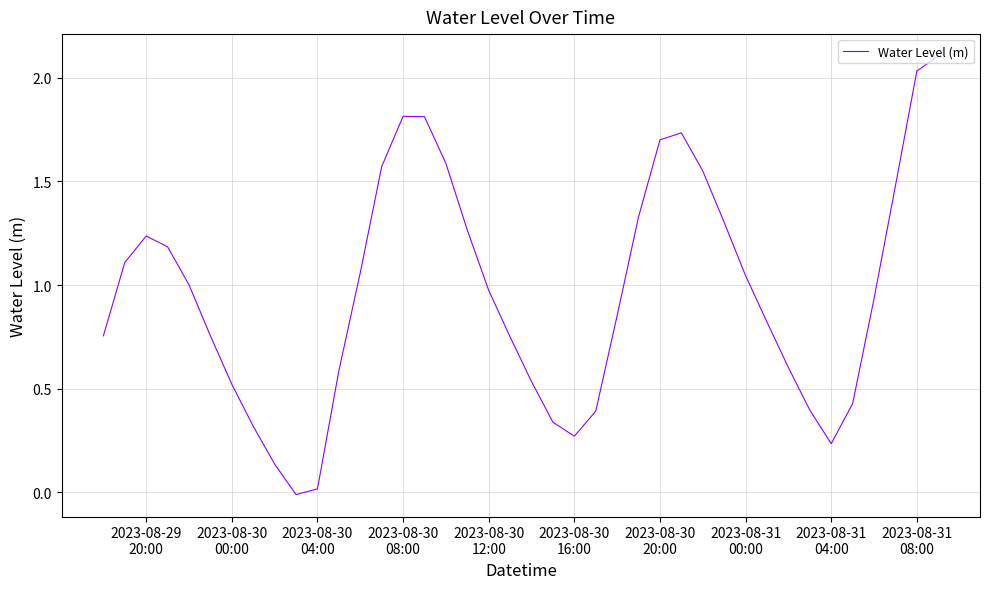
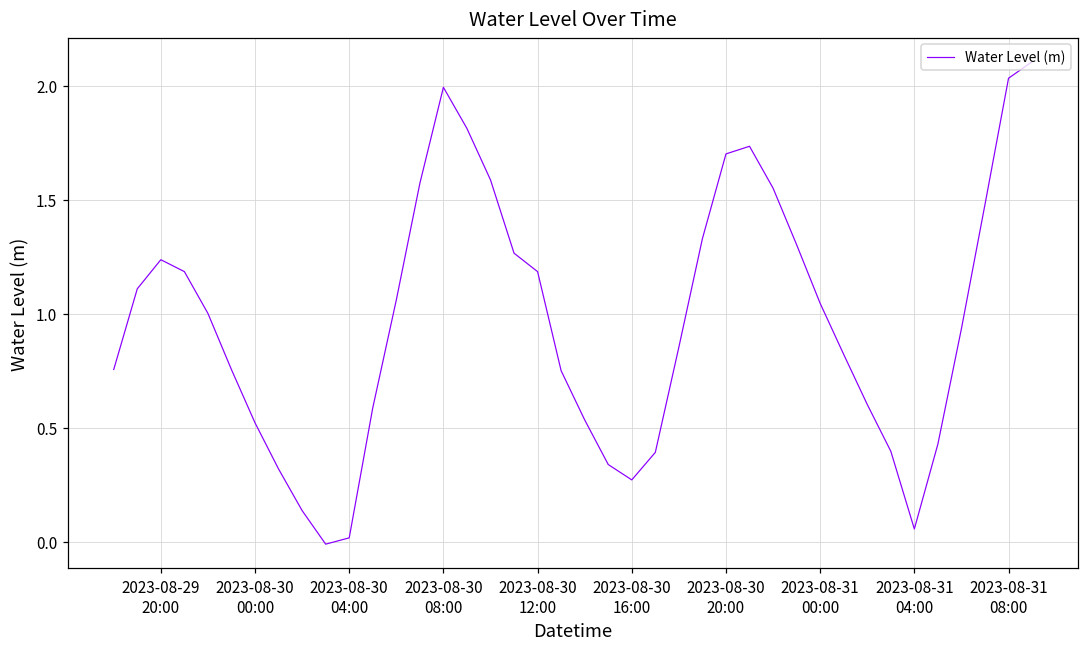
  {
    "2023-08-29 20:00": 1.24,
    "2023-08-30 00:00": 0.52,
    "2023-08-30 04:00": 0.02,
-   "2023-08-30 08:00": 1.81,
-   "2023-08-30 12:00": 0.97,
+   "2023-08-30 08:00": 1.99,
+   "2023-08-30 12:00": 1.18,
    "2023-08-30 16:00": 0.27,
    "2023-08-30 20:00": 1.70,
    "2023-08-31 00:00": 1.05,
-   "2023-08-31 04:00": 0.24,
+   "2023-08-31 04:00": 0.06,
    "2023-08-31 08:00": 2.03
  }
